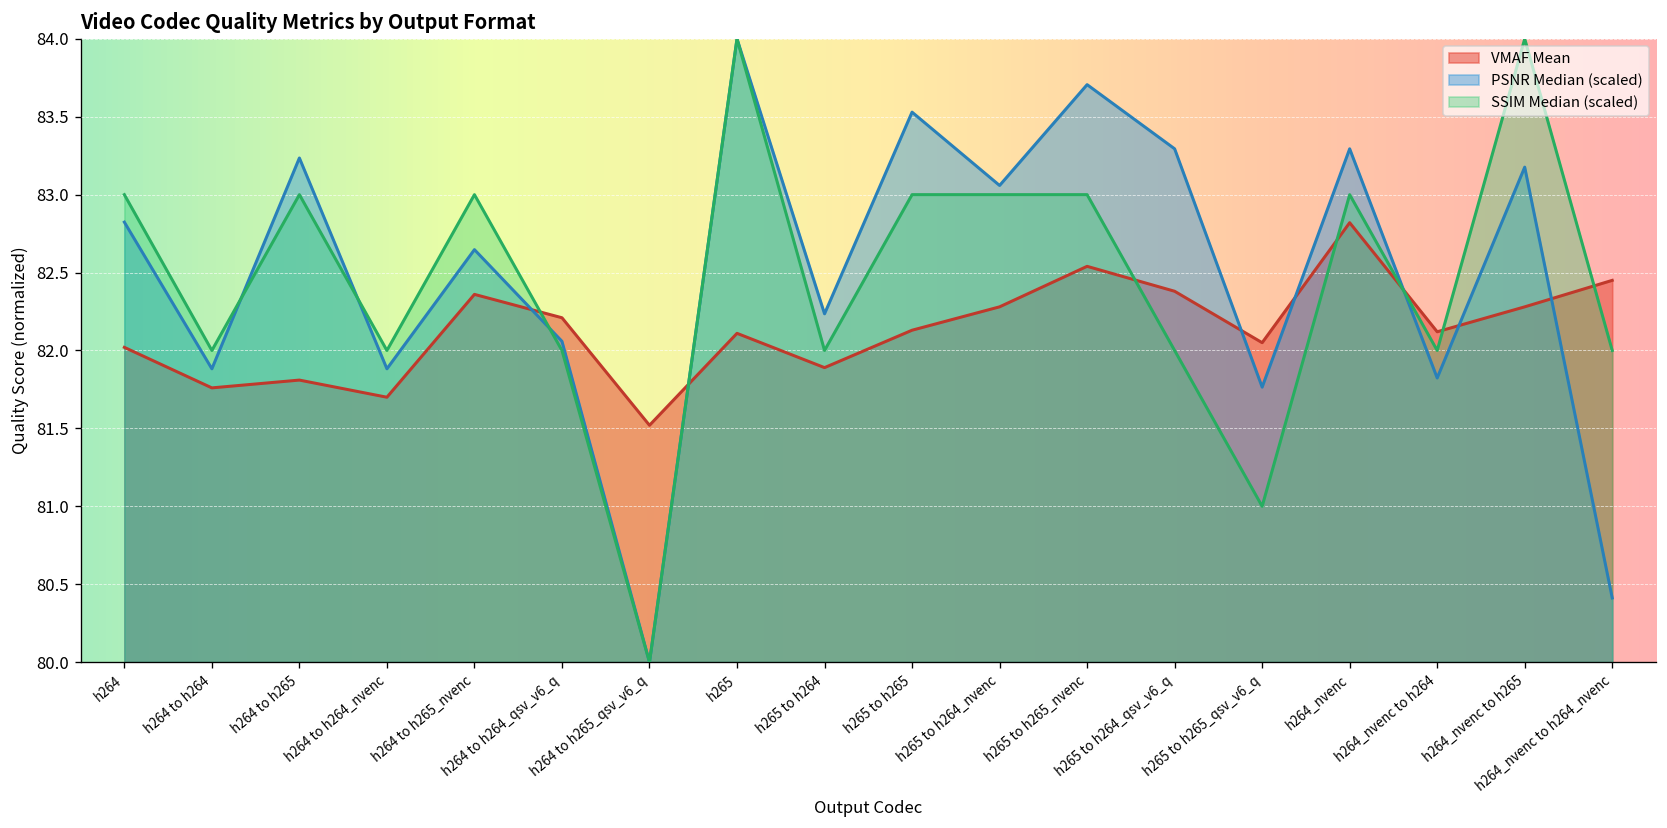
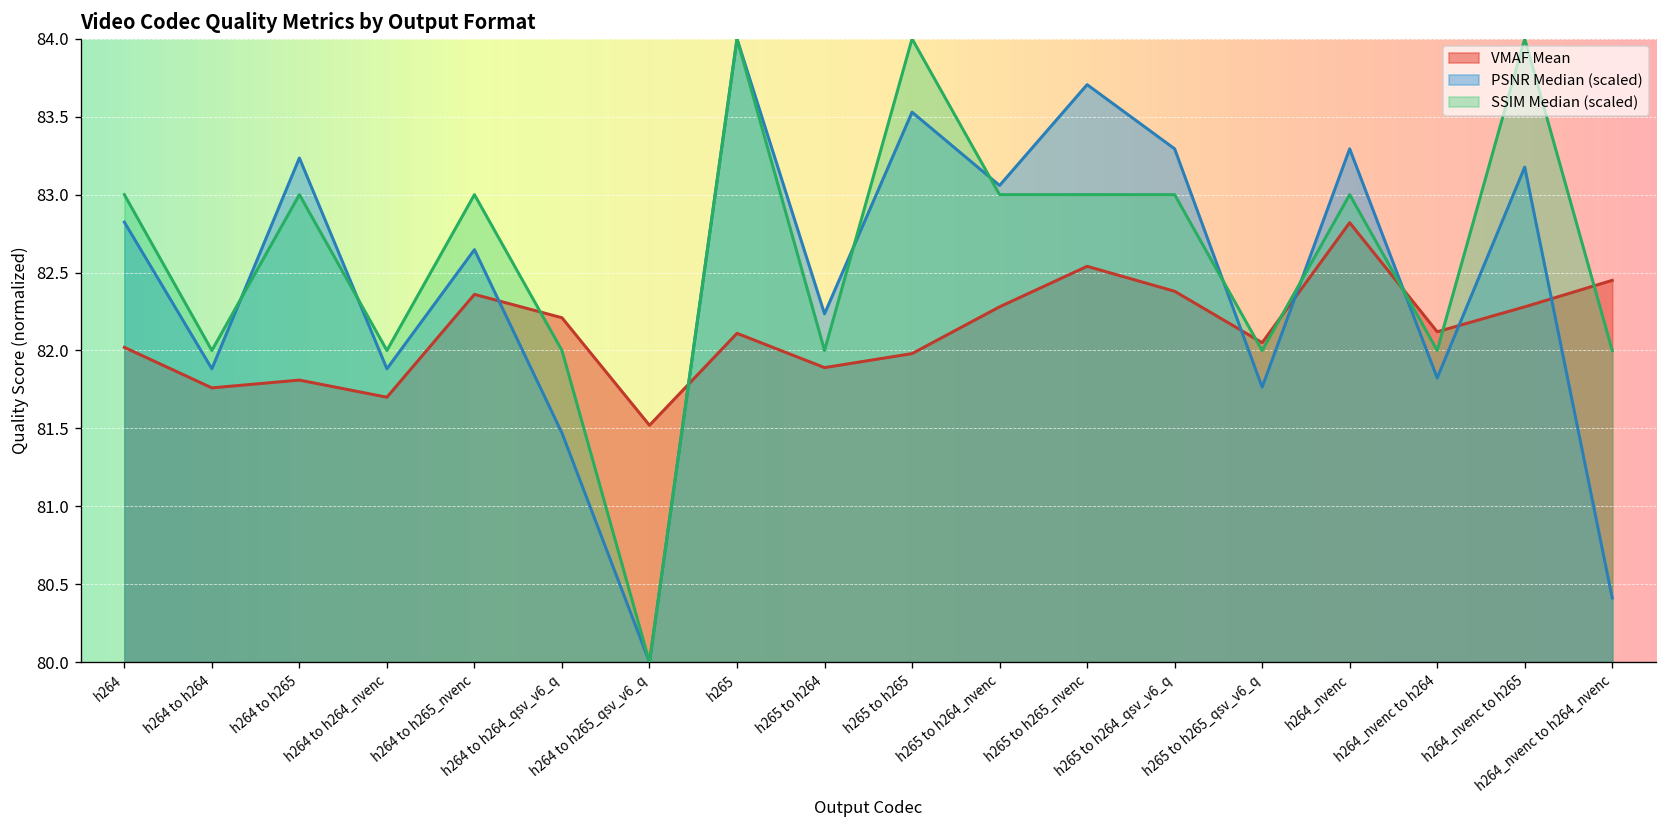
  {
    "VMAF Mean": {
      "h264": 82.02,
      "h264 to h264": 81.76,
      "h264 to h265": 81.81,
      "h264 to h264_nvenc": 81.70,
      "h264 to h265_nvenc": 82.36,
      "h264 to h264_qsv_v6_q": 82.21,
      "h264 to h265_qsv_v6_q": 81.52,
      "h265": 82.11,
      "h265 to h264": 81.89,
-     "h265 to h265": 82.13,
+     "h265 to h265": 81.98,
      "h265 to h264_nvenc": 82.28,
      "h265 to h265_nvenc": 82.54,
      "h265 to h264_qsv_v6_q": 82.38,
      "h265 to h265_qsv_v6_q": 82.05,
      "h264_nvenc": 82.82,
      "h264_nvenc to h264": 82.12,
      "h264_nvenc to h265": 82.28,
      "h264_nvenc to h264_nvenc": 82.45
    },
    "PSNR Median (scaled)": {
      "h264": 82.82,
      "h264 to h264": 81.88,
      "h264 to h265": 83.24,
      "h264 to h264_nvenc": 81.88,
      "h264 to h265_nvenc": 82.65,
-     "h264 to h264_qsv_v6_q": 82.06,
+     "h264 to h264_qsv_v6_q": 81.47,
      "h265 to h264": 82.24,
      "h265 to h265": 83.53,
      "h265 to h264_nvenc": 83.06,
      "h265 to h265_nvenc": 83.71,
      "h265 to h264_qsv_v6_q": 83.29,
      "h265 to h265_qsv_v6_q": 81.76,
      "h264_nvenc": 83.29,
      "h264_nvenc to h264": 81.82,
      "h264_nvenc to h265": 83.18,
      "h264_nvenc to h264_nvenc": 80.41
    },
    "SSIM Median (scaled)": {
      "h264": 83.00,
      "h264 to h264": 82.00,
      "h264 to h265": 83.00,
      "h264 to h264_nvenc": 82.00,
      "h264 to h265_nvenc": 83.00,
      "h264 to h264_qsv_v6_q": 82.00,
      "h265 to h264": 82.00,
-     "h265 to h265": 83.00,
+     "h265 to h265": 84.00,
      "h265 to h264_nvenc": 83.00,
      "h265 to h265_nvenc": 83.00,
-     "h265 to h264_qsv_v6_q": 82.00,
-     "h265 to h265_qsv_v6_q": 81.00,
+     "h265 to h264_qsv_v6_q": 83.00,
+     "h265 to h265_qsv_v6_q": 82.00,
      "h264_nvenc": 83.00,
      "h264_nvenc to h264": 82.00,
      "h264_nvenc to h265": 84.00,
      "h264_nvenc to h264_nvenc": 82.00
    }
  }
